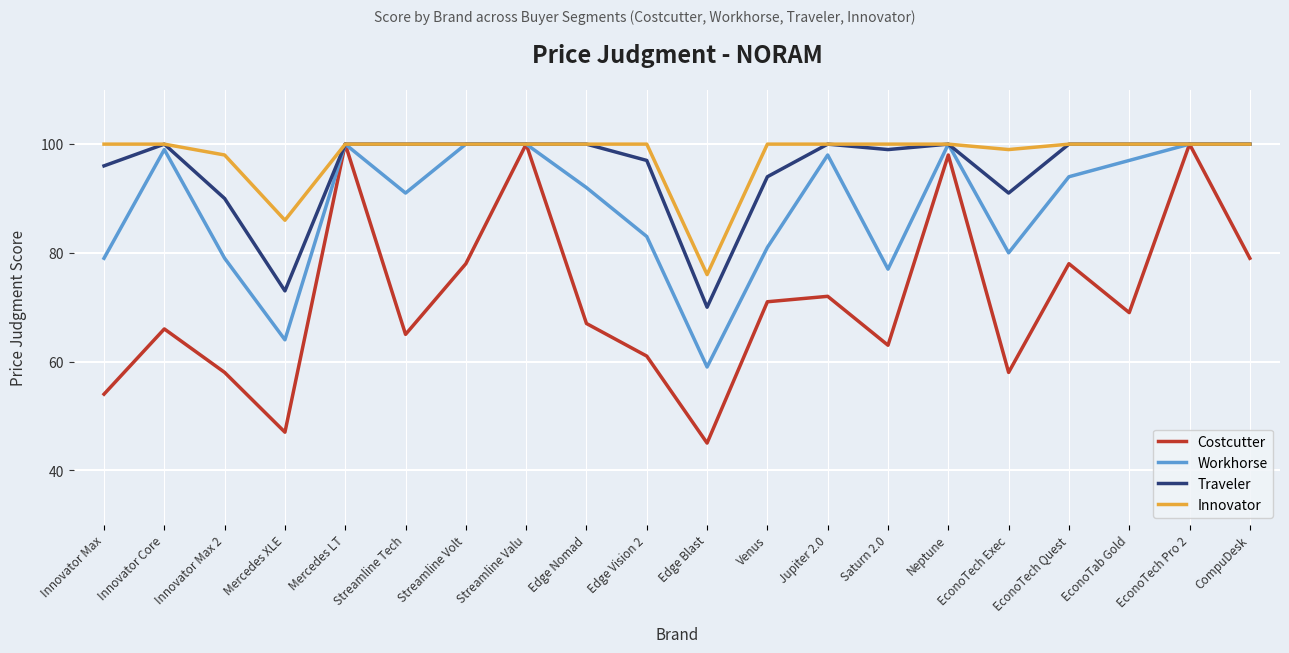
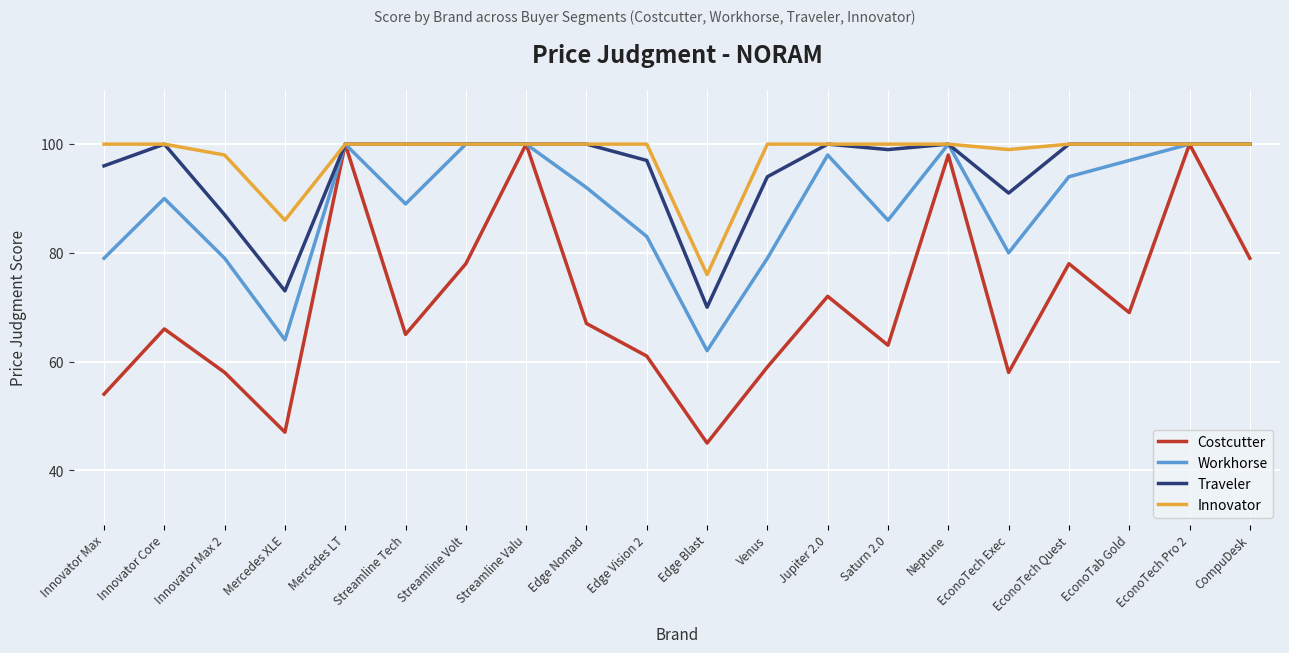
  {
    "Costcutter": {
      "Innovator Max": 54,
      "Innovator Core": 66,
      "Innovator Max 2": 58,
      "Mercedes XLE": 47,
      "Streamline Tech": 65,
      "Streamline Volt": 78,
      "Edge Nomad": 67,
      "Edge Vision 2": 61,
      "Edge Blast": 45,
-     "Venus": 71,
+     "Venus": 59,
      "Jupiter 2.0": 72,
      "Saturn 2.0": 63,
      "Neptune": 98,
      "EconoTech Exec": 58,
      "EconoTech Quest": 78,
      "EconoTab Gold": 69,
      "CompuDesk": 79
    },
    "Workhorse": {
      "Innovator Max": 79,
-     "Innovator Core": 99,
+     "Innovator Core": 90,
      "Innovator Max 2": 79,
      "Mercedes XLE": 64,
-     "Streamline Tech": 91,
+     "Streamline Tech": 89,
      "Edge Nomad": 92,
      "Edge Vision 2": 83,
-     "Edge Blast": 59,
-     "Venus": 81,
+     "Edge Blast": 62,
+     "Venus": 79,
      "Jupiter 2.0": 98,
-     "Saturn 2.0": 77,
+     "Saturn 2.0": 86,
      "EconoTech Exec": 80,
      "EconoTech Quest": 94,
      "EconoTab Gold": 97
    },
    "Traveler": {
      "Innovator Max": 96,
-     "Innovator Max 2": 90,
+     "Innovator Max 2": 87,
      "Mercedes XLE": 73,
      "Edge Vision 2": 97,
      "Edge Blast": 70,
      "Venus": 94,
      "Saturn 2.0": 99,
      "EconoTech Exec": 91
    },
    "Innovator": {
      "Innovator Max": 100,
      "Innovator Max 2": 98,
      "Mercedes XLE": 86,
      "Edge Vision 2": 100,
      "Edge Blast": 76,
      "Venus": 100,
      "Saturn 2.0": 100,
      "EconoTech Exec": 99
    }
  }
